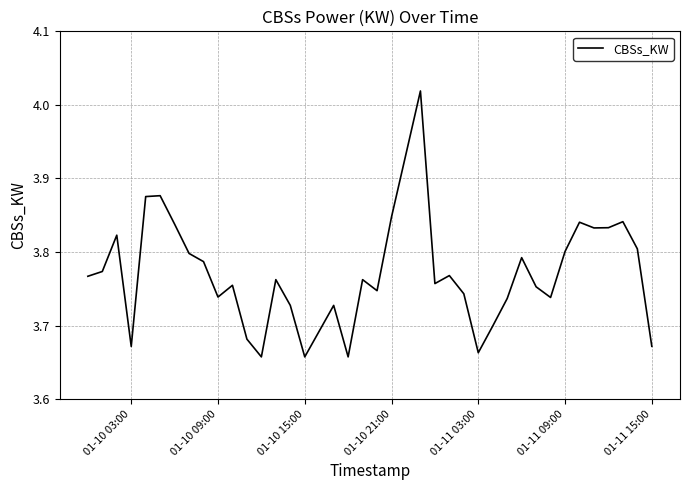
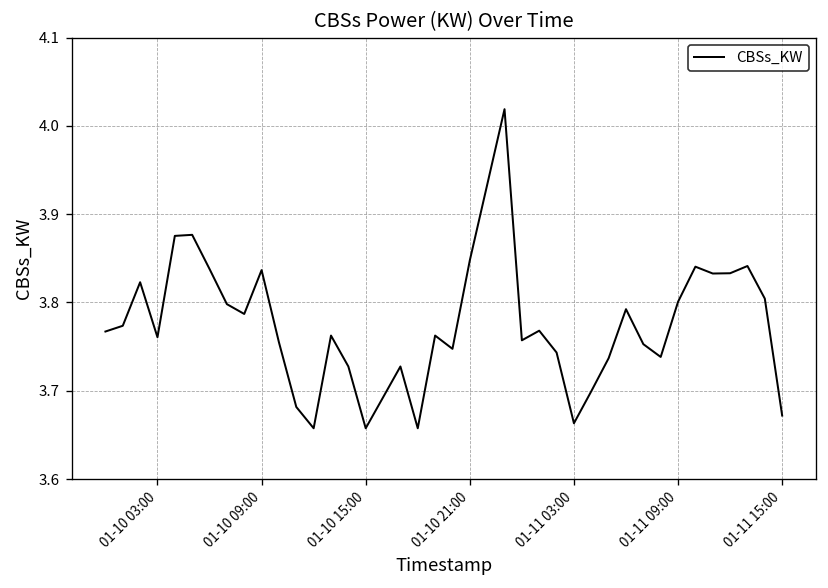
  {
-   "01-10 03:00": 3.67,
-   "01-10 09:00": 3.74,
+   "01-10 03:00": 3.76,
+   "01-10 09:00": 3.84,
    "01-10 15:00": 3.66,
    "01-10 21:00": 3.85,
    "01-11 03:00": 3.66,
    "01-11 09:00": 3.80,
    "01-11 15:00": 3.67
  }
